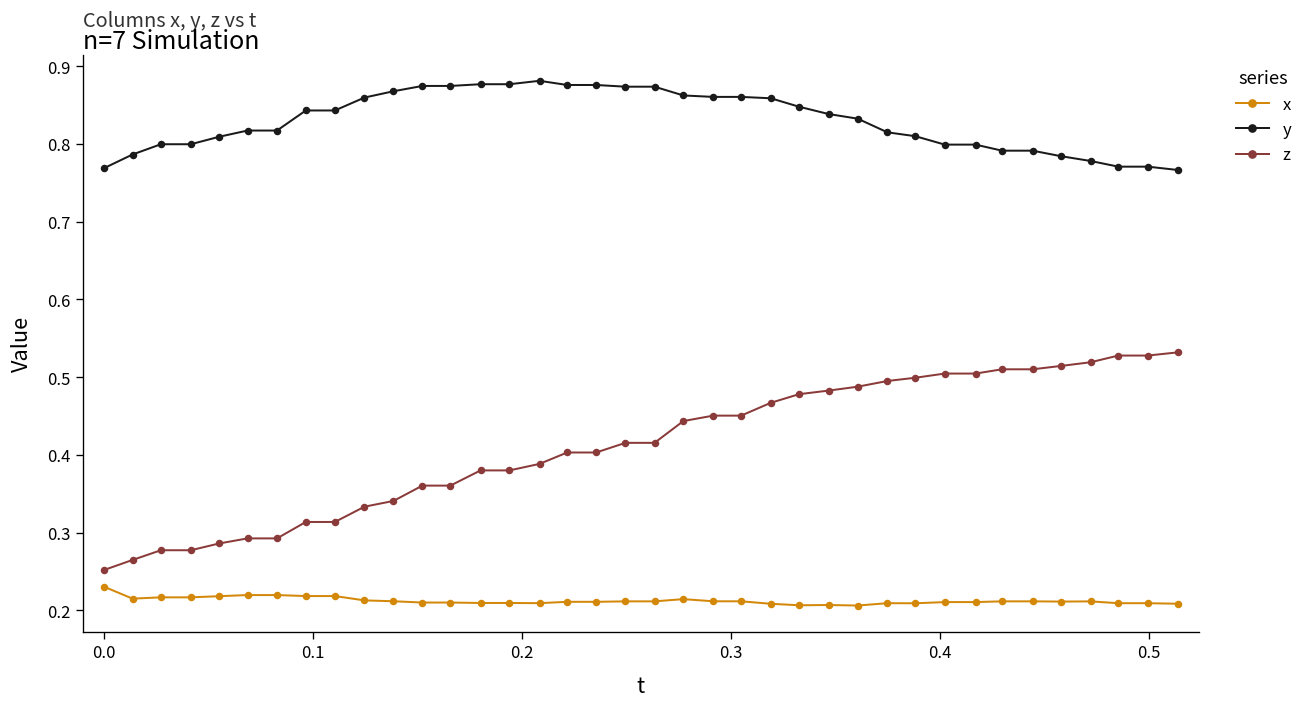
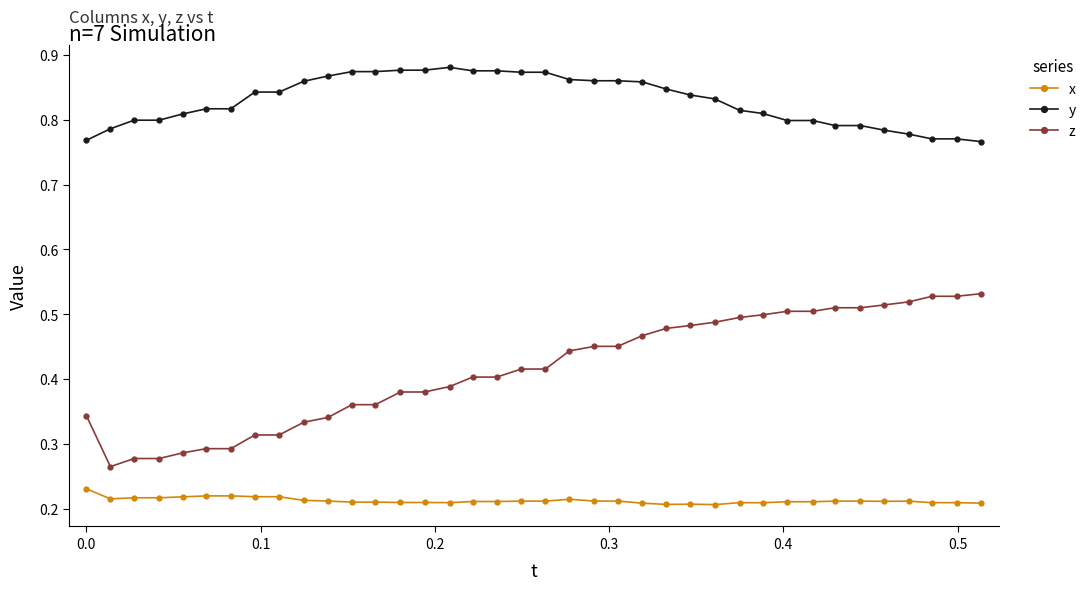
  {
    "x": {
      "0.0": 0.23
    },
    "y": {
      "0.0": 0.77
    },
    "z": {
-     "0.0": 0.25
+     "0.0": 0.34
    }
  }
